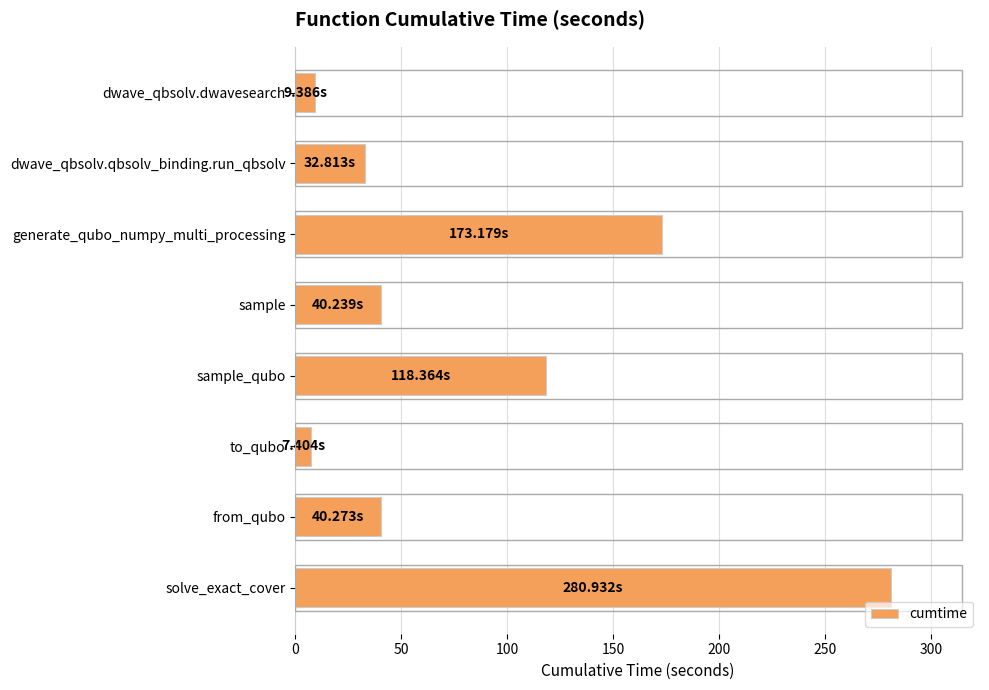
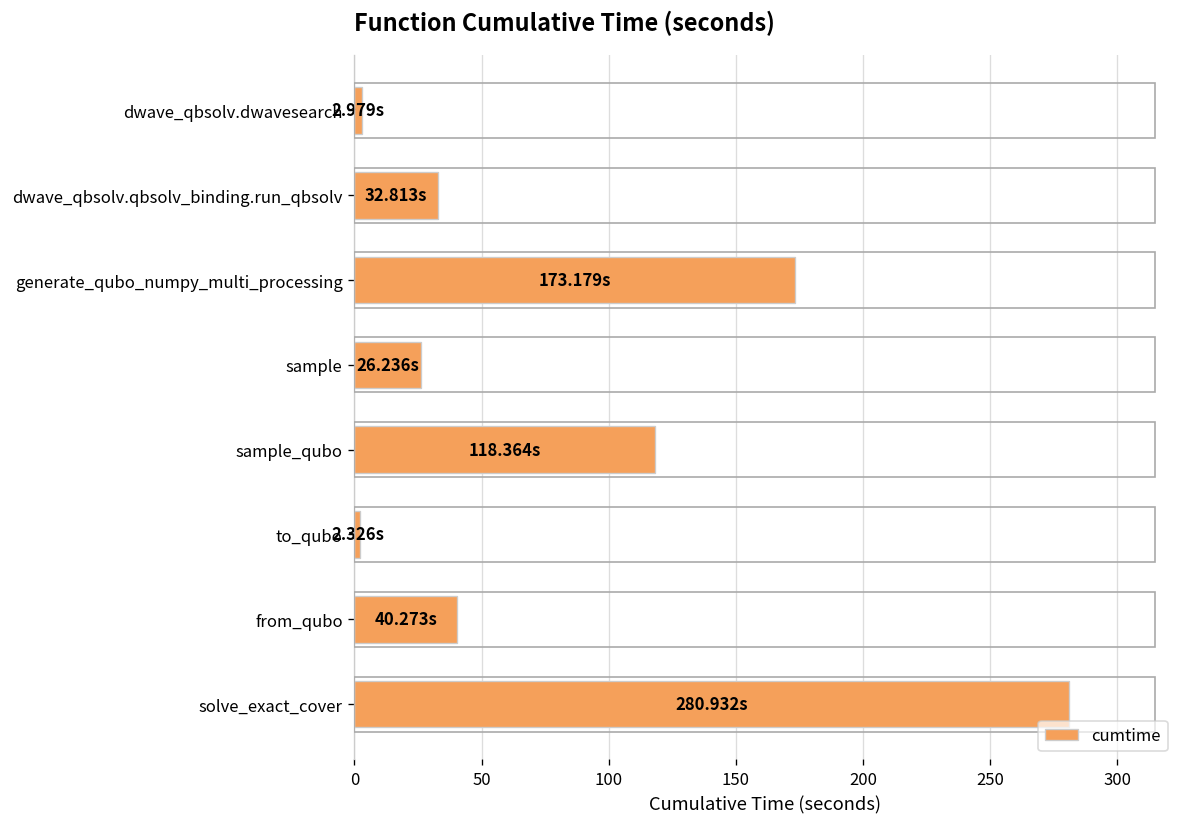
  {
-   "dwave_qbsolv.dwavesearch": "9.386s",
+   "dwave_qbsolv.dwavesearch": "2.979s",
    "dwave_qbsolv.qbsolv_binding.run_qbsolv": "32.813s",
    "generate_qubo_numpy_multi_processing": "173.179s",
-   "sample": "40.239s",
+   "sample": "26.236s",
    "sample_qubo": "118.364s",
-   "to_qubo": "7.404s",
+   "to_qubo": "2.326s",
    "from_qubo": "40.273s",
    "solve_exact_cover": "280.932s"
  }
